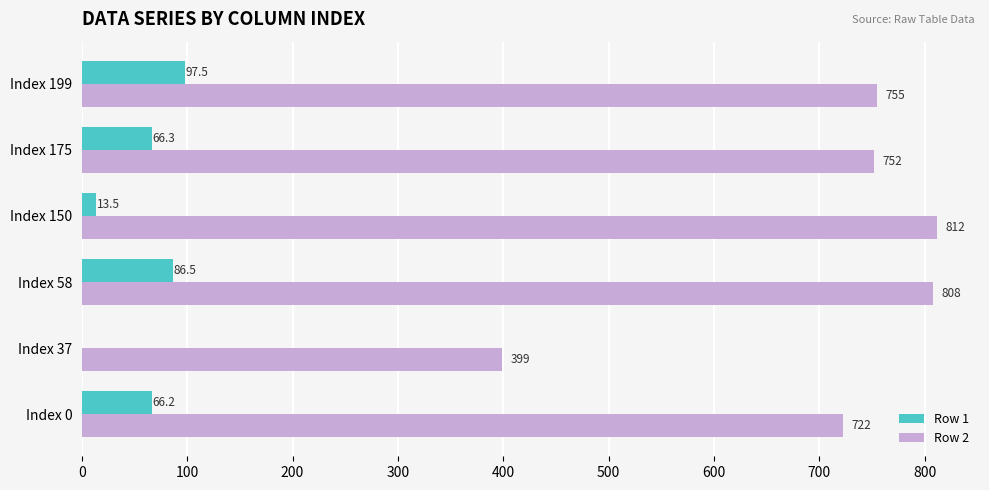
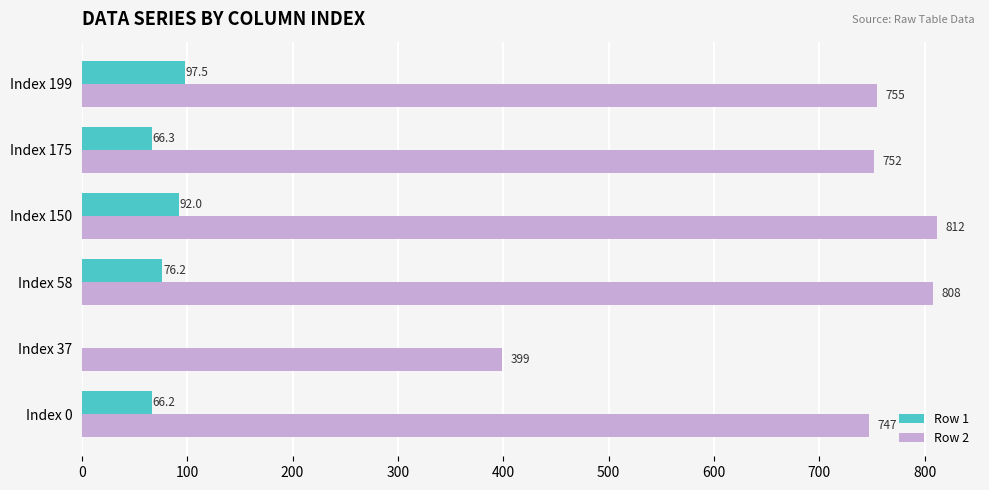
  {
    "Row 1": {
      "Index 199": 97.5,
      "Index 175": 66.3,
-     "Index 150": 13.5,
-     "Index 58": 86.5,
+     "Index 150": 92.0,
+     "Index 58": 76.2,
      "Index 0": 66.2
    },
    "Row 2": {
      "Index 199": 755,
      "Index 175": 752,
      "Index 150": 812,
      "Index 58": 808,
      "Index 37": 399,
-     "Index 0": 722
+     "Index 0": 747
    }
  }
